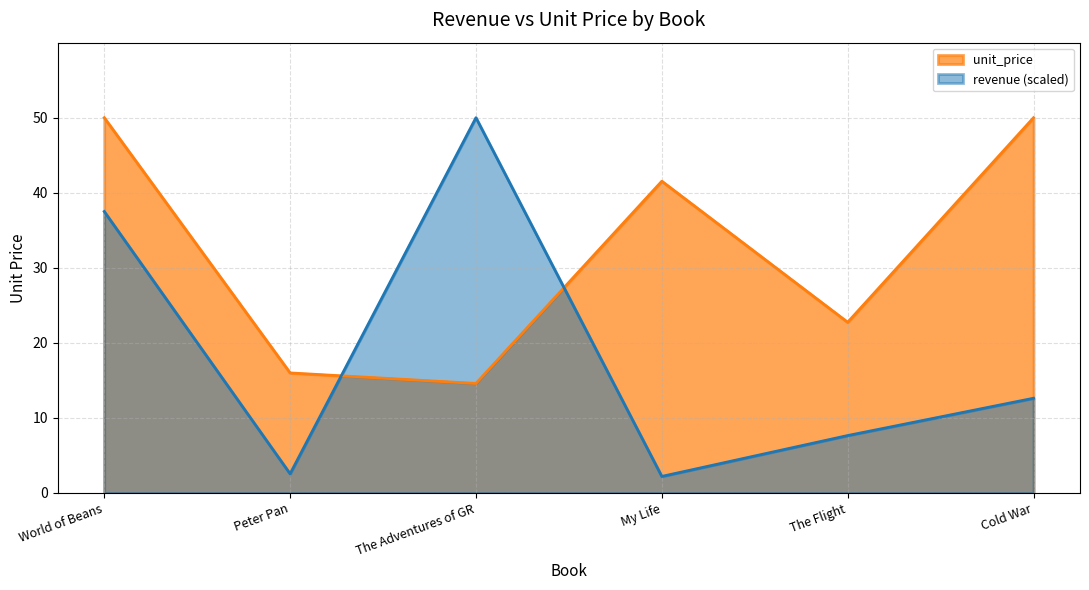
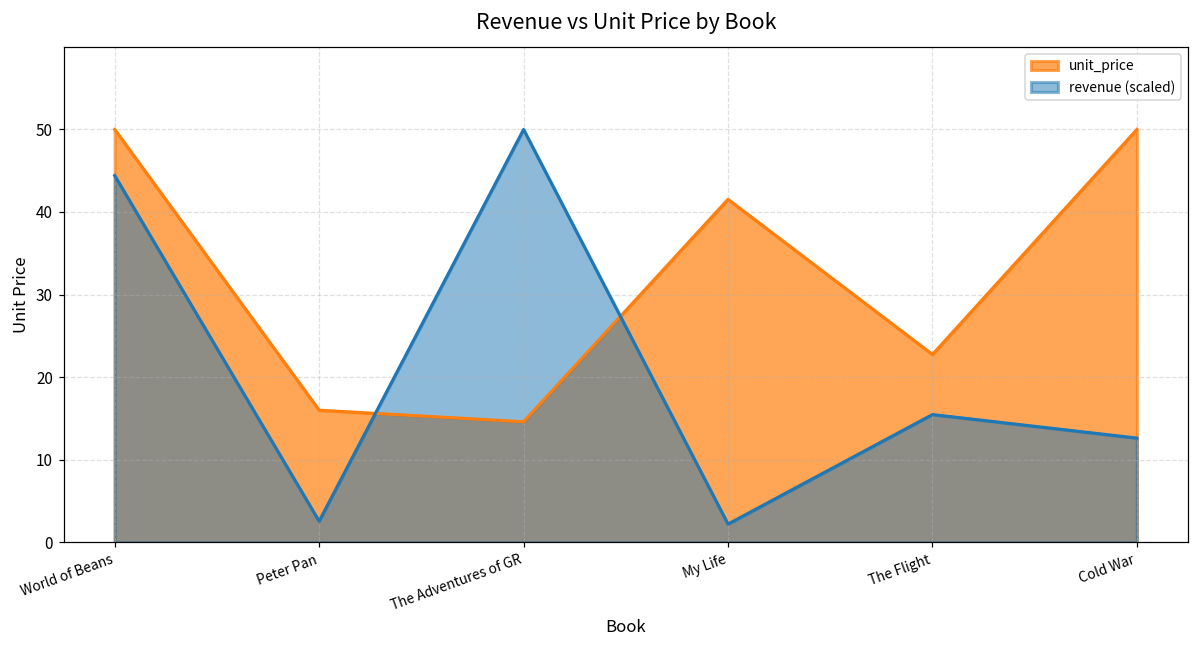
  {
    "unit_price": {
      "World of Beans": 50,
      "Peter Pan": 16,
      "The Adventures of GR": 15,
      "My Life": 42,
      "The Flight": 23,
      "Cold War": 50
    },
    "revenue (scaled)": {
-     "World of Beans": 37,
+     "World of Beans": 44,
      "Peter Pan": 3,
      "The Adventures of GR": 50,
      "My Life": 2,
-     "The Flight": 8,
+     "The Flight": 15,
      "Cold War": 13
    }
  }
